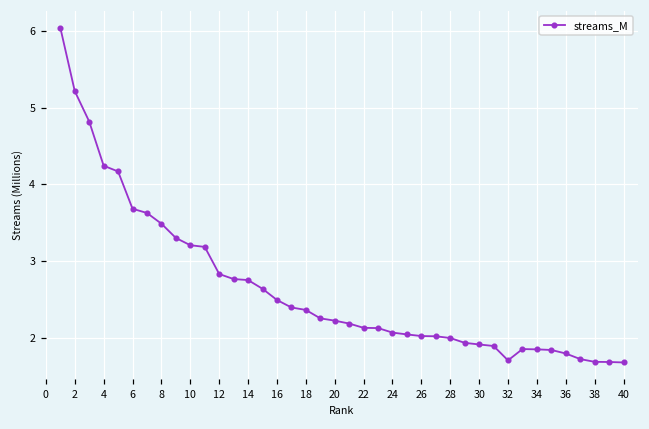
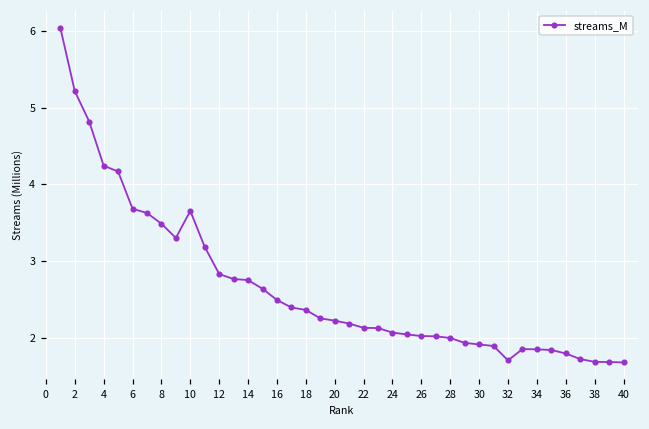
  {
    "2": 5.2,
    "4": 4.2,
    "6": 3.7,
    "8": 3.5,
-   "10": 3.2,
+   "10": 3.7,
    "12": 2.8,
    "14": 2.8,
    "16": 2.5,
    "18": 2.4,
    "20": 2.2,
    "22": 2.1,
    "24": 2.1,
    "26": 2.0,
    "28": 2.0,
    "30": 1.9,
    "32": 1.7,
    "34": 1.8,
    "36": 1.8,
    "38": 1.7,
    "40": 1.7
  }
